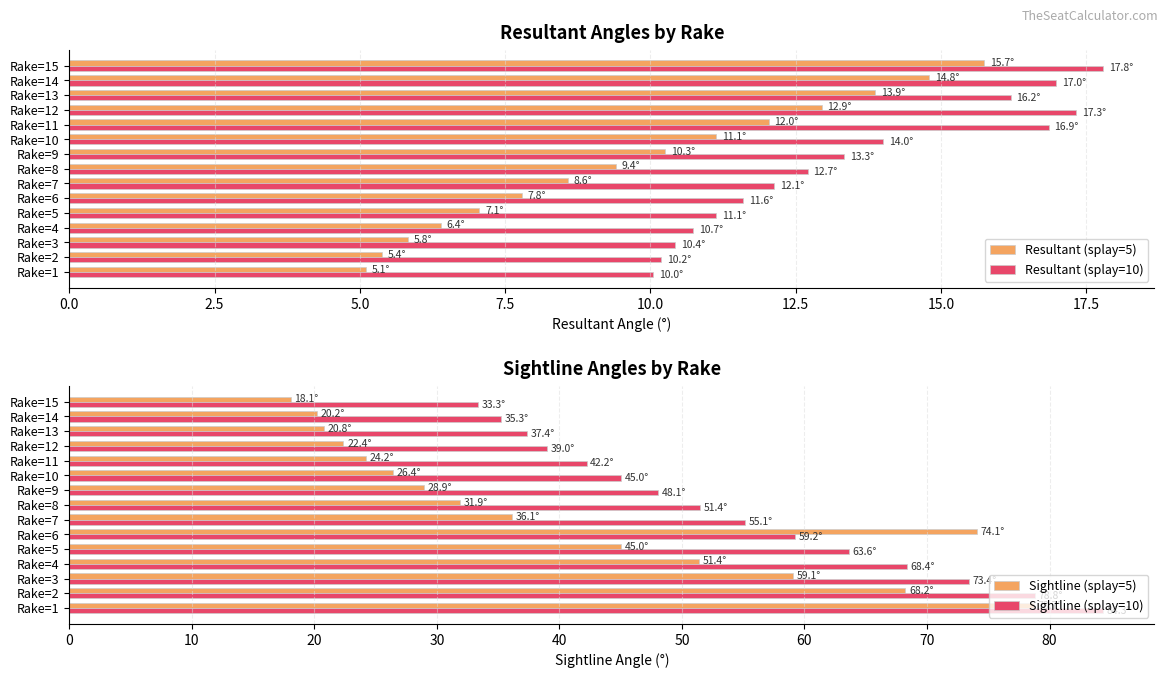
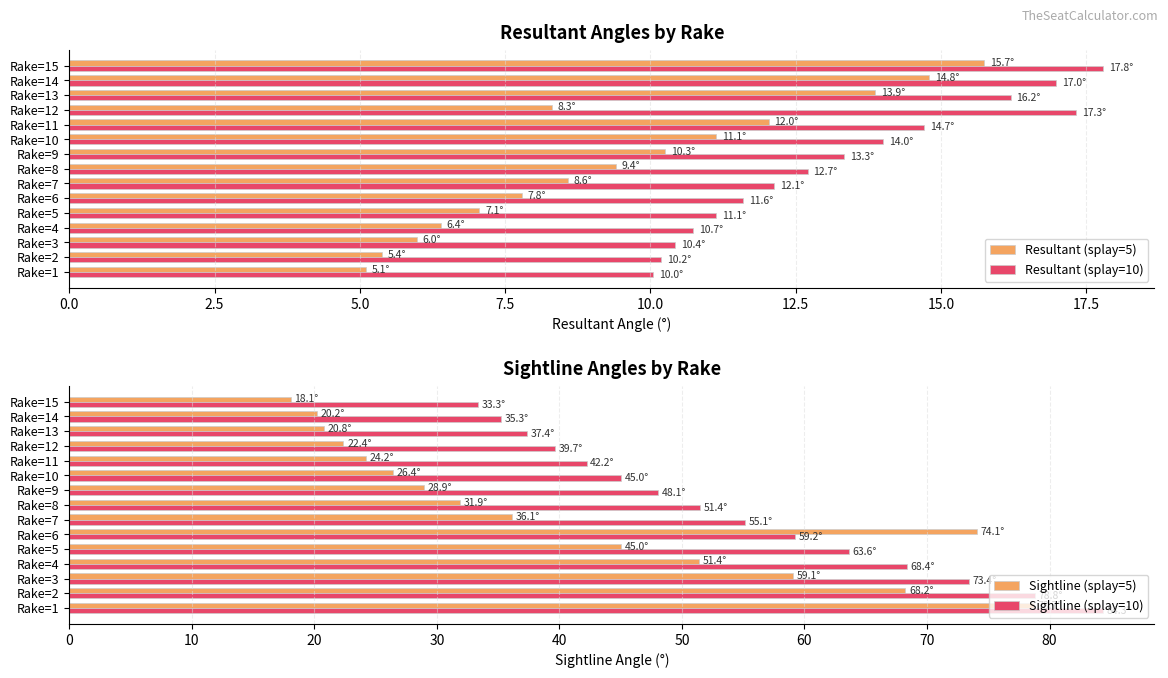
  {
    "Resultant Angles by Rake": {
      "Resultant (splay=5)": {
        "Rake=15": "15.7°",
        "Rake=14": "14.8°",
        "Rake=13": "13.9°",
-       "Rake=12": "12.9°",
+       "Rake=12": "8.3°",
        "Rake=11": "12.0°",
        "Rake=10": "11.1°",
        "Rake=9": "10.3°",
        "Rake=8": "9.4°",
        "Rake=7": "8.6°",
        "Rake=6": "7.8°",
        "Rake=5": "7.1°",
        "Rake=4": "6.4°",
-       "Rake=3": "5.8°",
+       "Rake=3": "6.0°",
        "Rake=2": "5.4°",
        "Rake=1": "5.1°"
      },
      "Resultant (splay=10)": {
        "Rake=15": "17.8°",
        "Rake=14": "17.0°",
        "Rake=13": "16.2°",
        "Rake=12": "17.3°",
-       "Rake=11": "16.9°",
+       "Rake=11": "14.7°",
        "Rake=10": "14.0°",
        "Rake=9": "13.3°",
        "Rake=8": "12.7°",
        "Rake=7": "12.1°",
        "Rake=6": "11.6°",
        "Rake=5": "11.1°",
        "Rake=4": "10.7°",
        "Rake=3": "10.4°",
        "Rake=2": "10.2°",
        "Rake=1": "10.0°"
      }
    },
    "Sightline Angles by Rake": {
      "Sightline (splay=5)": {
        "Rake=15": "18.1°",
        "Rake=14": "20.2°",
        "Rake=13": "20.8°",
        "Rake=12": "22.4°",
        "Rake=11": "24.2°",
        "Rake=10": "26.4°",
        "Rake=9": "28.9°",
        "Rake=8": "31.9°",
        "Rake=7": "36.1°",
        "Rake=6": "74.1°",
        "Rake=5": "45.0°",
        "Rake=4": "51.4°",
        "Rake=3": "59.1°",
        "Rake=2": "68.2°"
      },
      "Sightline (splay=10)": {
        "Rake=15": "33.3°",
        "Rake=14": "35.3°",
        "Rake=13": "37.4°",
-       "Rake=12": "39.0°",
+       "Rake=12": "39.7°",
        "Rake=11": "42.2°",
        "Rake=10": "45.0°",
        "Rake=9": "48.1°",
        "Rake=8": "51.4°",
        "Rake=7": "55.1°",
        "Rake=6": "59.2°",
        "Rake=5": "63.6°",
        "Rake=4": "68.4°"
      }
    }
  }
